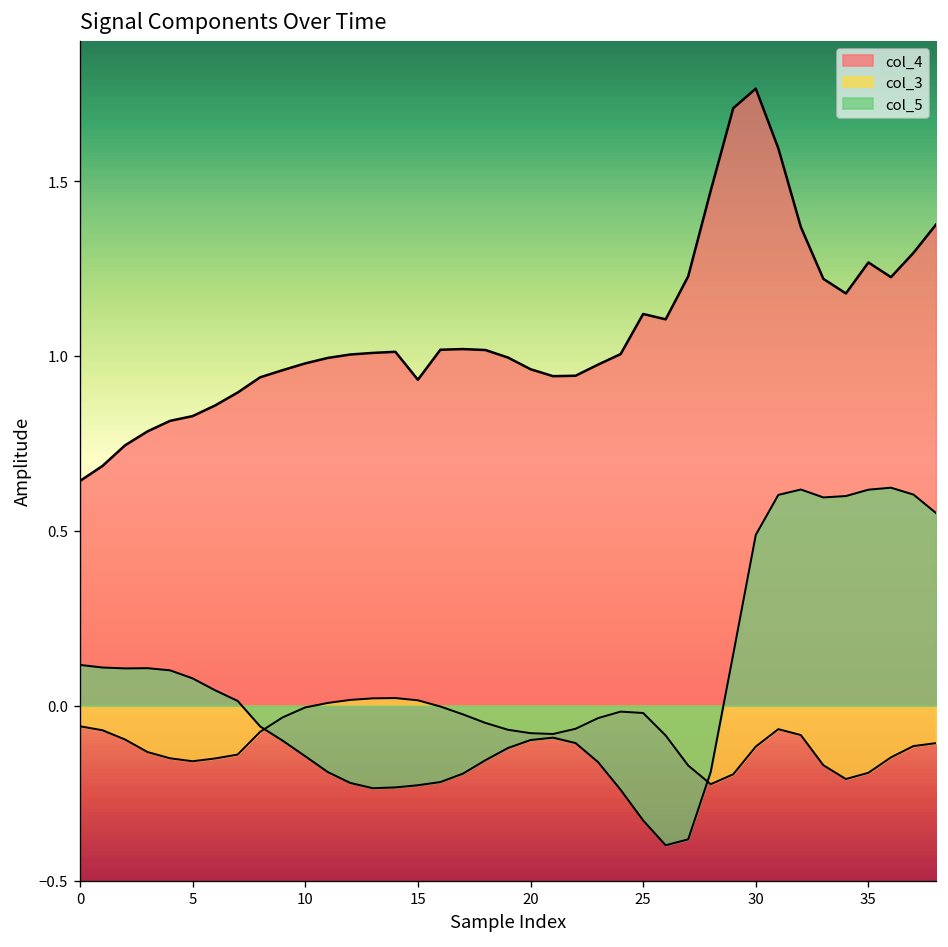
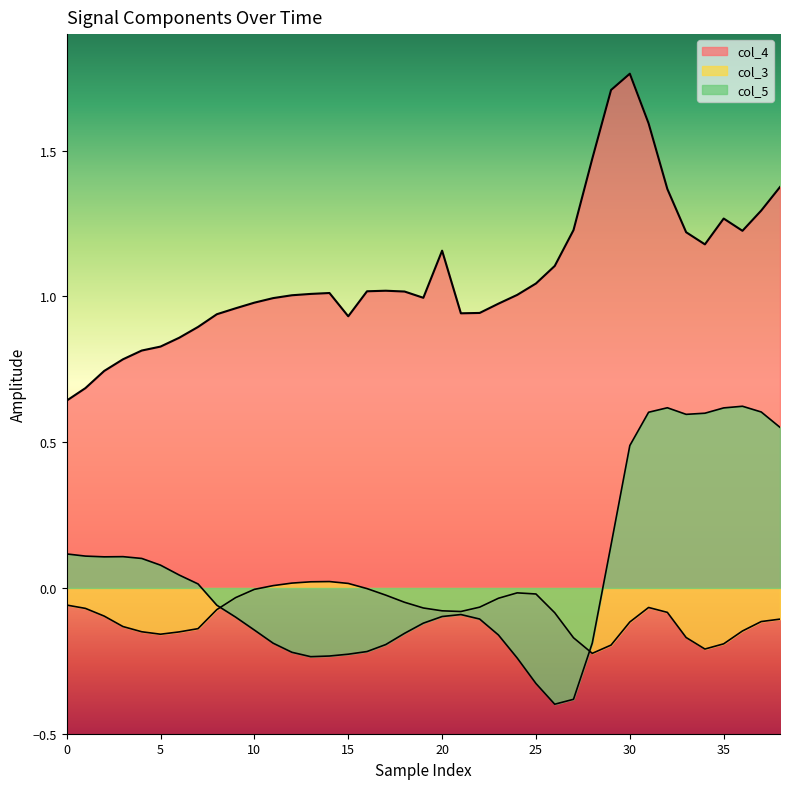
  {
    "col_4": {
      "0": 0.64,
      "5": 0.83,
      "10": 0.98,
      "15": 0.93,
-     "20": 0.96,
-     "25": 1.12,
+     "20": 1.16,
+     "25": 1.04,
      "30": 1.76,
      "35": 1.27
    }
  }
